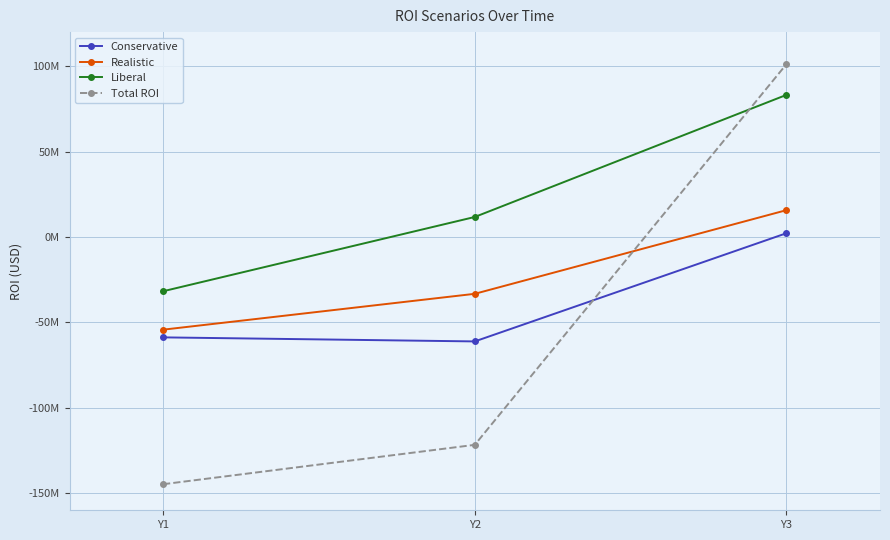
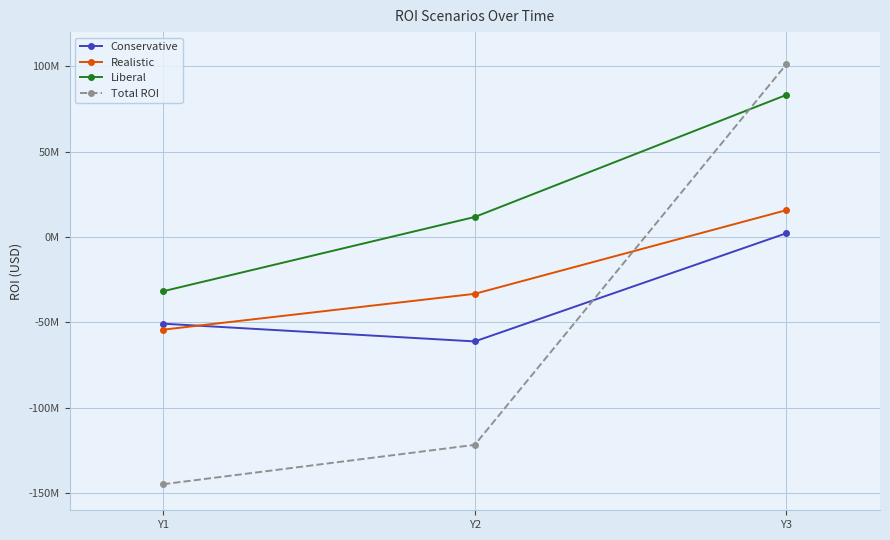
  {
    "Conservative": {
-     "Y1": -59000000,
+     "Y1": -51000000,
      "Y2": -61000000,
      "Y3": 2000000
    },
    "Realistic": {
      "Y1": -54000000,
      "Y2": -33000000,
      "Y3": 16000000
    },
    "Liberal": {
      "Y1": -32000000,
      "Y2": 12000000,
      "Y3": 83000000
    },
    "Total ROI": {
      "Y1": -145000000,
      "Y2": -122000000,
      "Y3": 101000000
    }
  }
